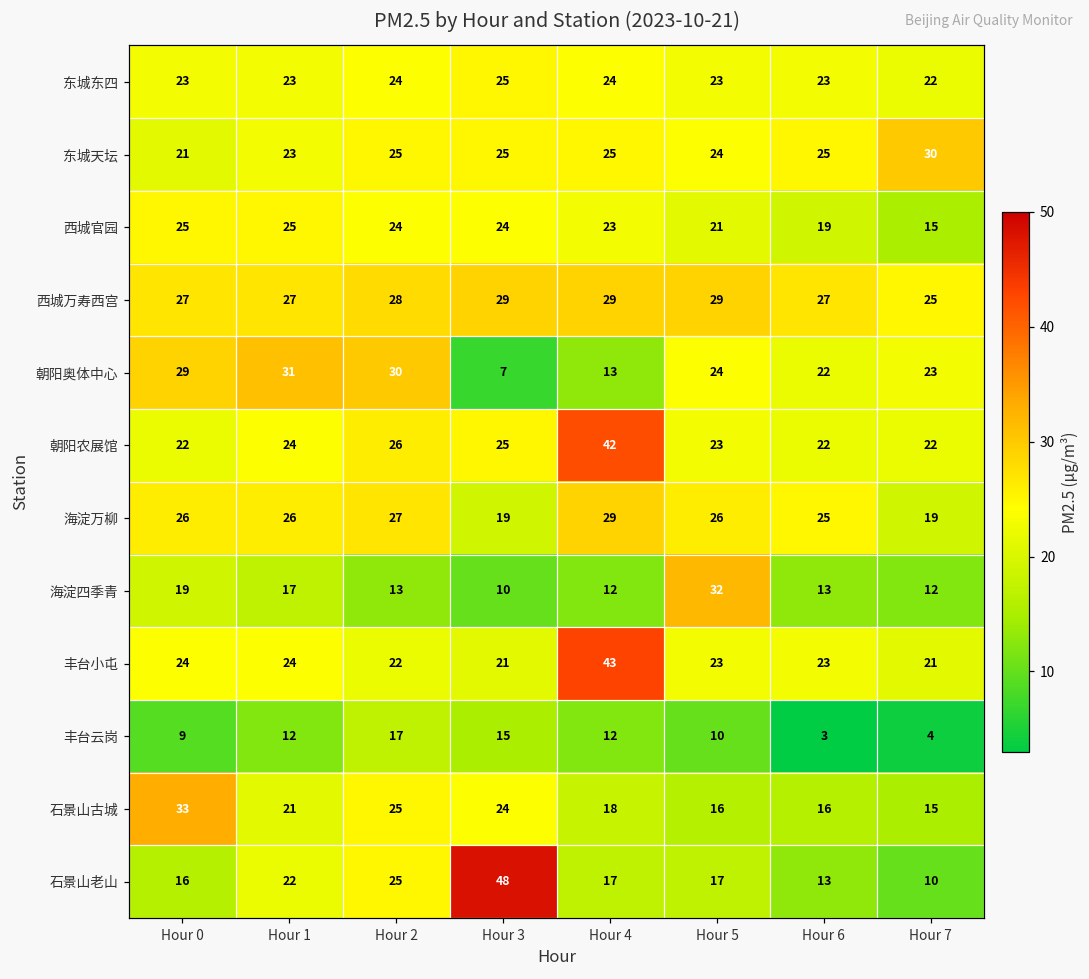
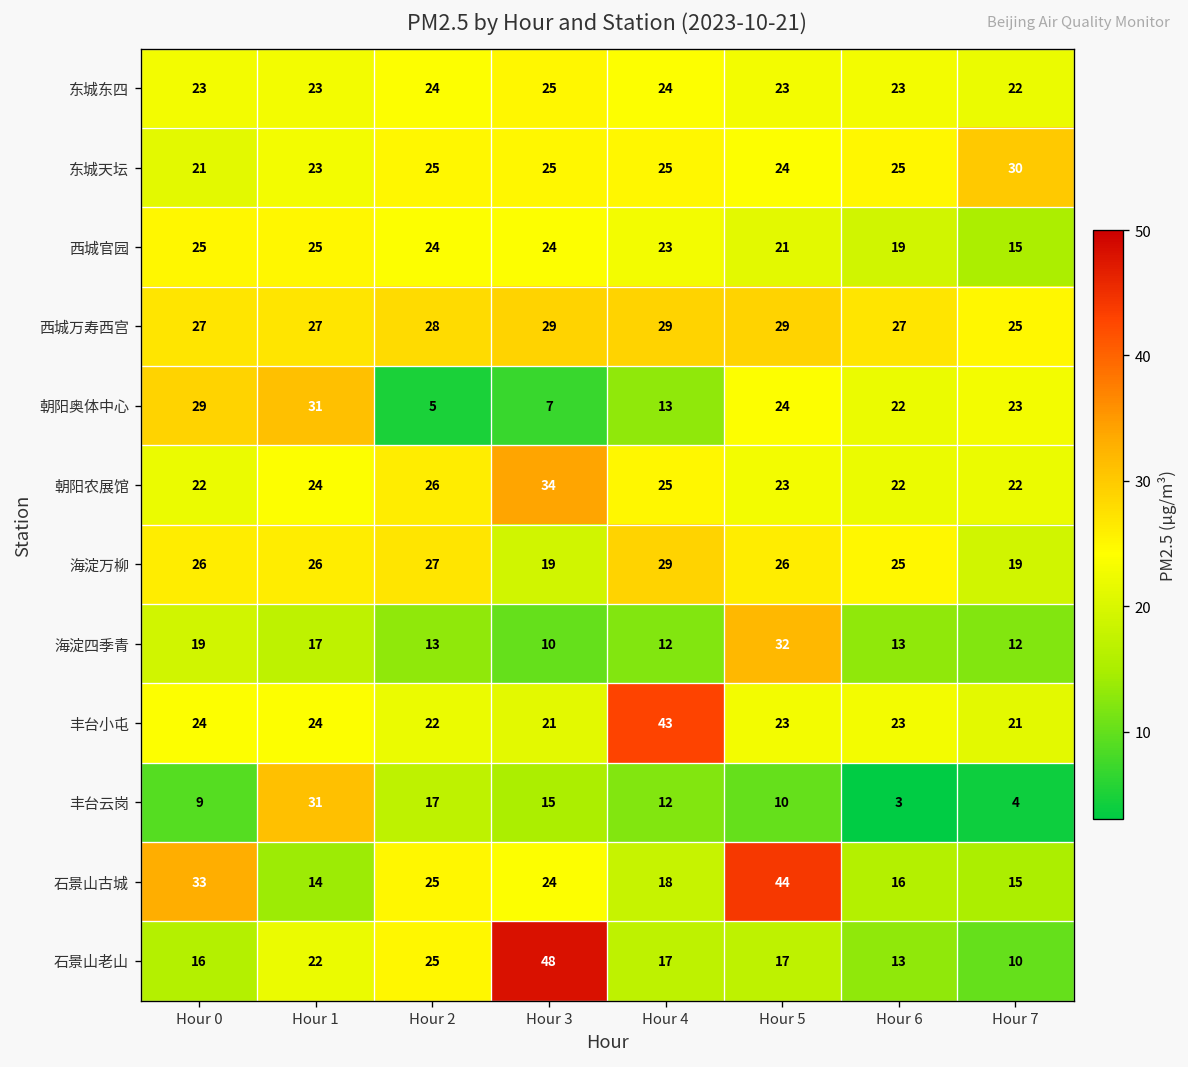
  {
    "东城东四": {
      "Hour 0": 23,
      "Hour 1": 23,
      "Hour 2": 24,
      "Hour 3": 25,
      "Hour 4": 24,
      "Hour 5": 23,
      "Hour 6": 23,
      "Hour 7": 22
    },
    "东城天坛": {
      "Hour 0": 21,
      "Hour 1": 23,
      "Hour 2": 25,
      "Hour 3": 25,
      "Hour 4": 25,
      "Hour 5": 24,
      "Hour 6": 25,
      "Hour 7": 30
    },
    "西城官园": {
      "Hour 0": 25,
      "Hour 1": 25,
      "Hour 2": 24,
      "Hour 3": 24,
      "Hour 4": 23,
      "Hour 5": 21,
      "Hour 6": 19,
      "Hour 7": 15
    },
    "西城万寿西宫": {
      "Hour 0": 27,
      "Hour 1": 27,
      "Hour 2": 28,
      "Hour 3": 29,
      "Hour 4": 29,
      "Hour 5": 29,
      "Hour 6": 27,
      "Hour 7": 25
    },
    "朝阳奥体中心": {
      "Hour 0": 29,
      "Hour 1": 31,
-     "Hour 2": 30,
+     "Hour 2": 5,
      "Hour 3": 7,
      "Hour 4": 13,
      "Hour 5": 24,
      "Hour 6": 22,
      "Hour 7": 23
    },
    "朝阳农展馆": {
      "Hour 0": 22,
      "Hour 1": 24,
      "Hour 2": 26,
-     "Hour 3": 25,
-     "Hour 4": 42,
+     "Hour 3": 34,
+     "Hour 4": 25,
      "Hour 5": 23,
      "Hour 6": 22,
      "Hour 7": 22
    },
    "海淀万柳": {
      "Hour 0": 26,
      "Hour 1": 26,
      "Hour 2": 27,
      "Hour 3": 19,
      "Hour 4": 29,
      "Hour 5": 26,
      "Hour 6": 25,
      "Hour 7": 19
    },
    "海淀四季青": {
      "Hour 0": 19,
      "Hour 1": 17,
      "Hour 2": 13,
      "Hour 3": 10,
      "Hour 4": 12,
      "Hour 5": 32,
      "Hour 6": 13,
      "Hour 7": 12
    },
    "丰台小屯": {
      "Hour 0": 24,
      "Hour 1": 24,
      "Hour 2": 22,
      "Hour 3": 21,
      "Hour 4": 43,
      "Hour 5": 23,
      "Hour 6": 23,
      "Hour 7": 21
    },
    "丰台云岗": {
      "Hour 0": 9,
-     "Hour 1": 12,
+     "Hour 1": 31,
      "Hour 2": 17,
      "Hour 3": 15,
      "Hour 4": 12,
      "Hour 5": 10,
      "Hour 6": 3,
      "Hour 7": 4
    },
    "石景山古城": {
      "Hour 0": 33,
-     "Hour 1": 21,
+     "Hour 1": 14,
      "Hour 2": 25,
      "Hour 3": 24,
      "Hour 4": 18,
-     "Hour 5": 16,
+     "Hour 5": 44,
      "Hour 6": 16,
      "Hour 7": 15
    },
    "石景山老山": {
      "Hour 0": 16,
      "Hour 1": 22,
      "Hour 2": 25,
      "Hour 3": 48,
      "Hour 4": 17,
      "Hour 5": 17,
      "Hour 6": 13,
      "Hour 7": 10
    }
  }
